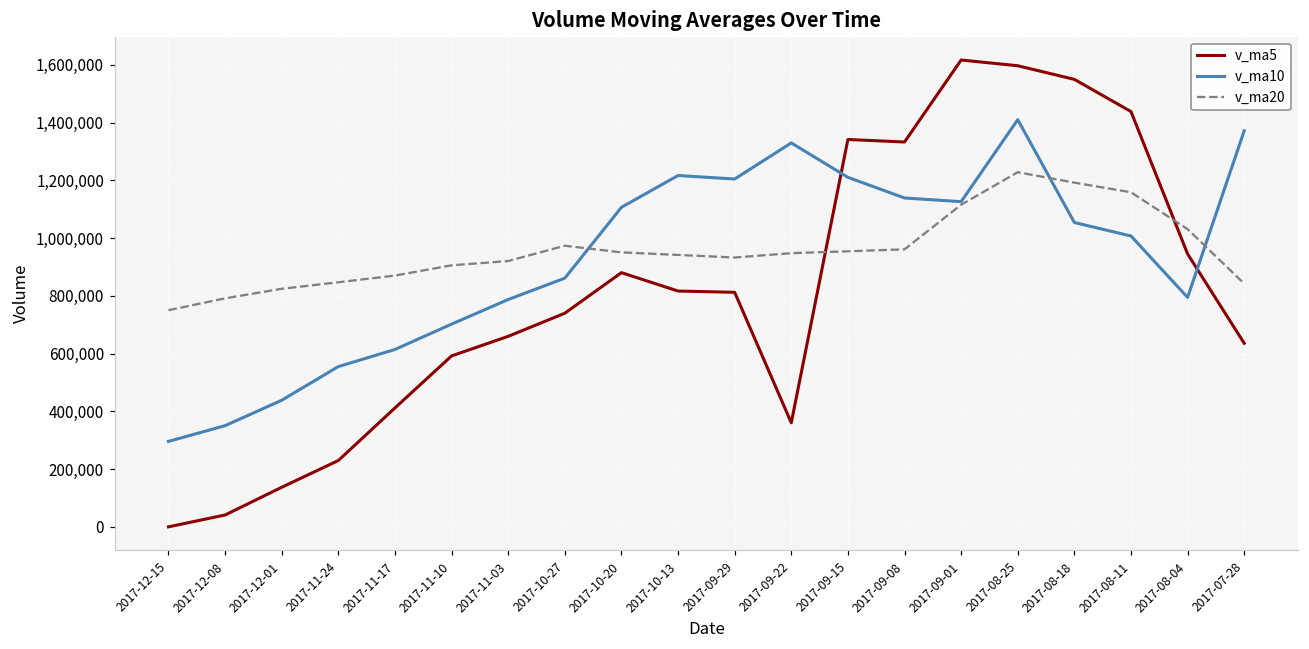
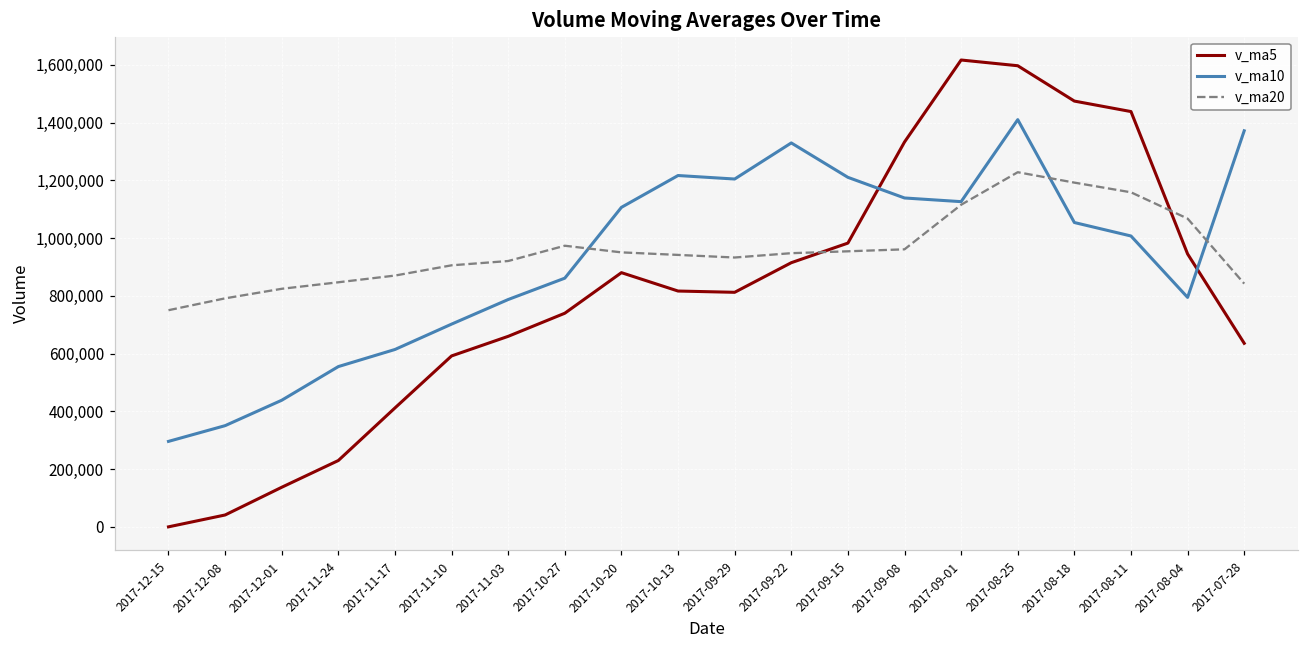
  {
    "v_ma5": {
      "2017-12-15": "0",
      "2017-12-08": "40,000",
      "2017-12-01": "140,000",
      "2017-11-24": "230,000",
      "2017-11-17": "410,000",
      "2017-11-10": "590,000",
      "2017-11-03": "660,000",
      "2017-10-27": "740,000",
      "2017-10-20": "880,000",
      "2017-10-13": "820,000",
      "2017-09-29": "810,000",
-     "2017-09-22": "360,000",
-     "2017-09-15": "1,340,000",
+     "2017-09-22": "910,000",
+     "2017-09-15": "980,000",
      "2017-09-08": "1,330,000",
      "2017-09-01": "1,620,000",
      "2017-08-25": "1,600,000",
-     "2017-08-18": "1,550,000",
+     "2017-08-18": "1,470,000",
      "2017-08-11": "1,440,000",
      "2017-08-04": "950,000",
      "2017-07-28": "640,000"
    },
    "v_ma10": {
      "2017-12-15": "300,000",
      "2017-12-08": "350,000",
      "2017-12-01": "440,000",
      "2017-11-24": "550,000",
      "2017-11-17": "610,000",
      "2017-11-10": "700,000",
      "2017-11-03": "790,000",
      "2017-10-27": "860,000",
      "2017-10-20": "1,110,000",
      "2017-10-13": "1,220,000",
      "2017-09-29": "1,200,000",
      "2017-09-22": "1,330,000",
      "2017-09-15": "1,210,000",
      "2017-09-08": "1,140,000",
      "2017-09-01": "1,130,000",
      "2017-08-25": "1,410,000",
      "2017-08-18": "1,050,000",
      "2017-08-11": "1,010,000",
      "2017-08-04": "790,000",
      "2017-07-28": "1,370,000"
    },
    "v_ma20": {
      "2017-12-15": "750,000",
      "2017-12-08": "790,000",
      "2017-12-01": "820,000",
      "2017-11-24": "850,000",
      "2017-11-17": "870,000",
      "2017-11-10": "910,000",
      "2017-11-03": "920,000",
      "2017-10-27": "970,000",
      "2017-10-20": "950,000",
      "2017-10-13": "940,000",
      "2017-09-29": "930,000",
      "2017-09-22": "950,000",
      "2017-09-15": "950,000",
      "2017-09-08": "960,000",
      "2017-09-01": "1,120,000",
      "2017-08-25": "1,230,000",
      "2017-08-18": "1,190,000",
      "2017-08-11": "1,160,000",
-     "2017-08-04": "1,030,000",
+     "2017-08-04": "1,070,000",
      "2017-07-28": "840,000"
    }
  }
